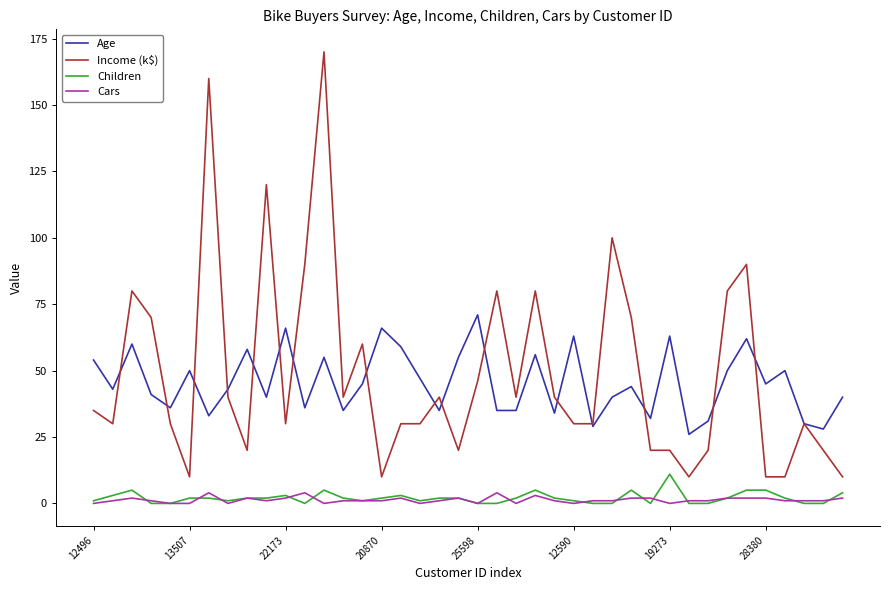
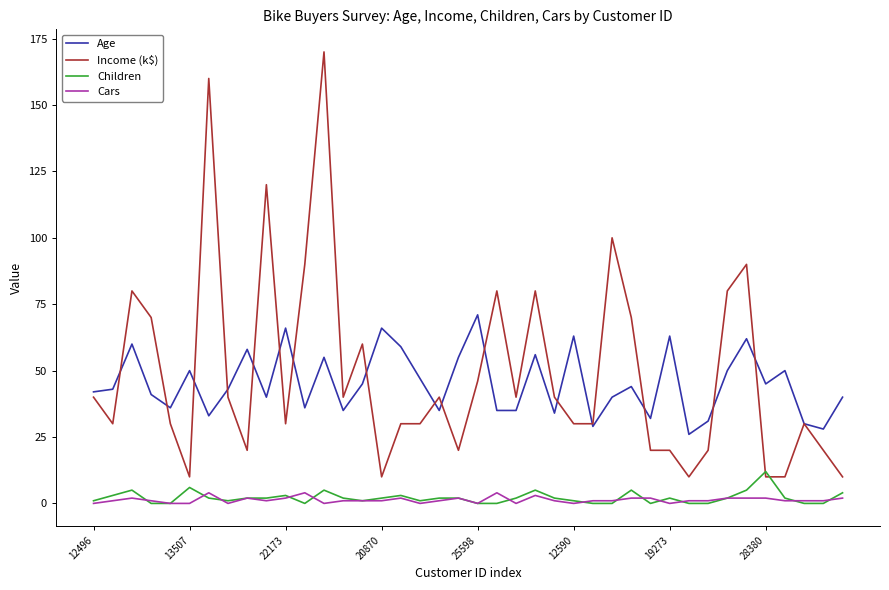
  {
    "Age": {
-     "12496": 54,
+     "12496": 42,
      "13507": 50,
      "22173": 66,
      "20870": 66,
      "25598": 71,
      "12590": 63,
      "19273": 63,
      "28380": 45
    },
    "Income (k$)": {
-     "12496": 35,
+     "12496": 40,
      "13507": 10,
      "22173": 30,
      "20870": 10,
      "25598": 46,
      "12590": 30,
      "19273": 20,
      "28380": 10
    },
    "Children": {
      "12496": 1,
-     "13507": 2,
+     "13507": 6,
      "22173": 3,
      "20870": 2,
      "12590": 1,
-     "19273": 11,
-     "28380": 5
+     "19273": 2,
+     "28380": 12
    },
    "Cars": {
      "12496": 0,
      "13507": 0,
      "22173": 2,
      "20870": 1,
      "12590": 0,
      "19273": 0,
      "28380": 2
    }
  }
